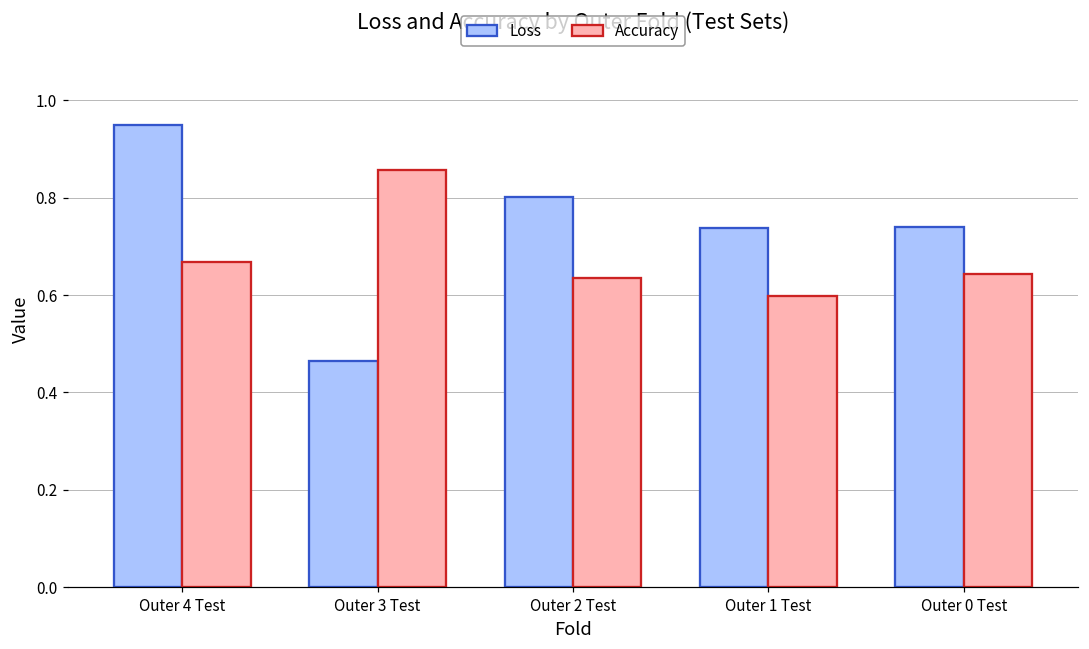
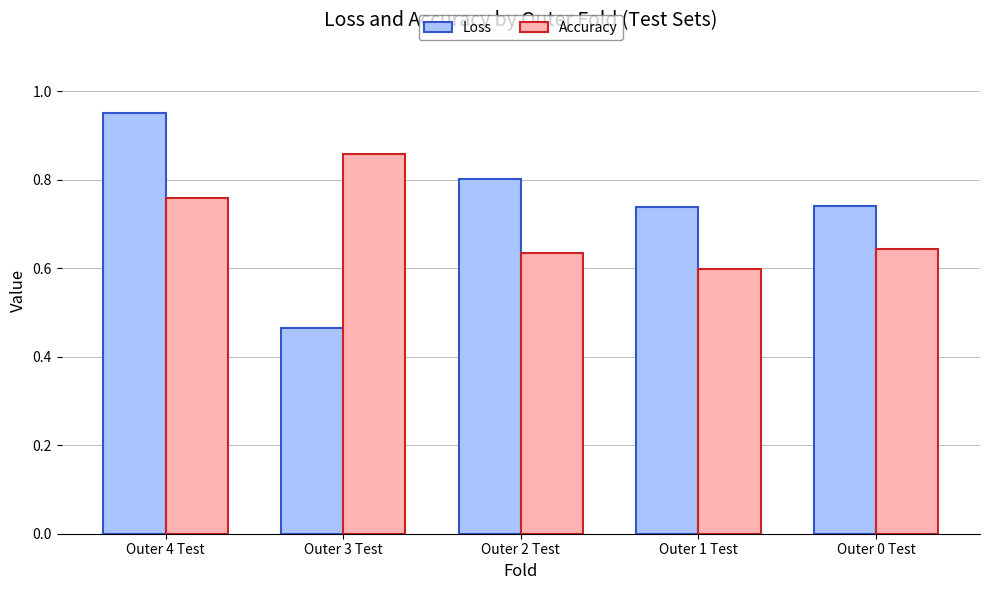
  {
    "Loss": {
      "Outer 4 Test": 0.95,
      "Outer 3 Test": 0.47,
      "Outer 2 Test": 0.80,
      "Outer 1 Test": 0.74,
      "Outer 0 Test": 0.74
    },
    "Accuracy": {
-     "Outer 4 Test": 0.67,
+     "Outer 4 Test": 0.76,
      "Outer 3 Test": 0.86,
      "Outer 2 Test": 0.63,
      "Outer 1 Test": 0.60,
      "Outer 0 Test": 0.64
    }
  }
